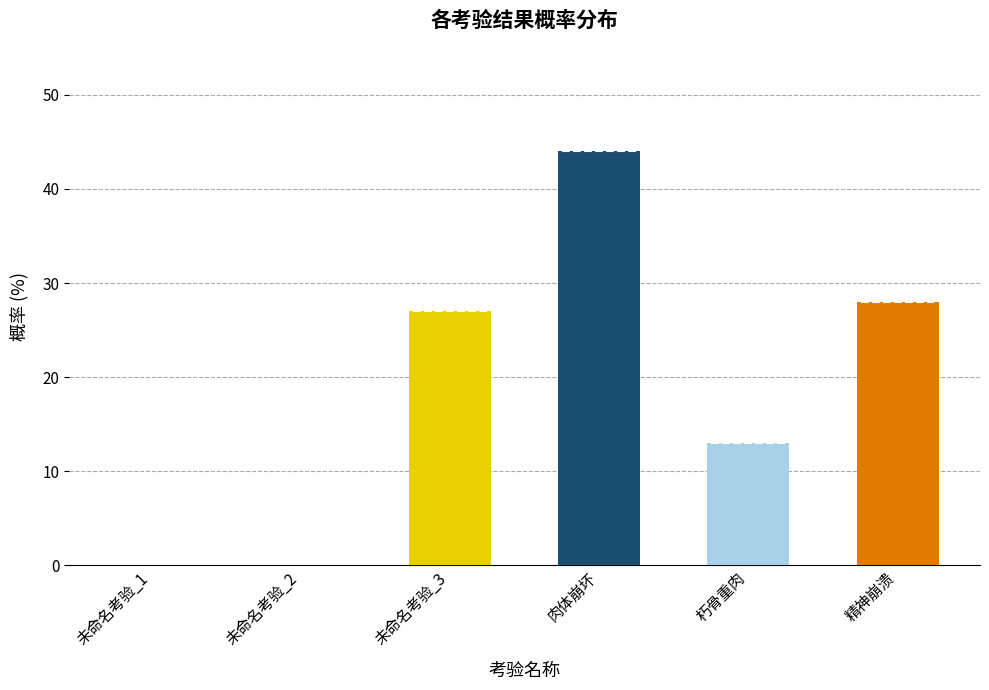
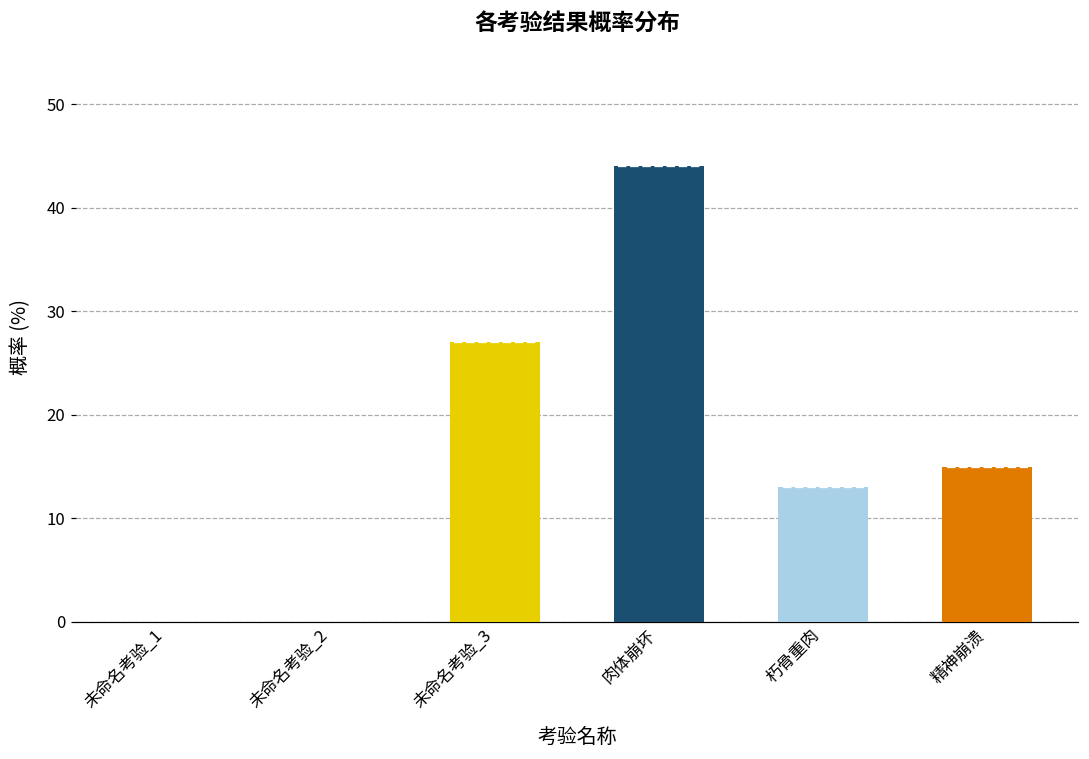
  {
    "未命名考验_1": 0,
    "未命名考验_2": 0,
    "未命名考验_3": 27,
    "肉体崩坏": 44,
    "朽骨重肉": 13,
-   "精神崩溃": 28
+   "精神崩溃": 15
  }
